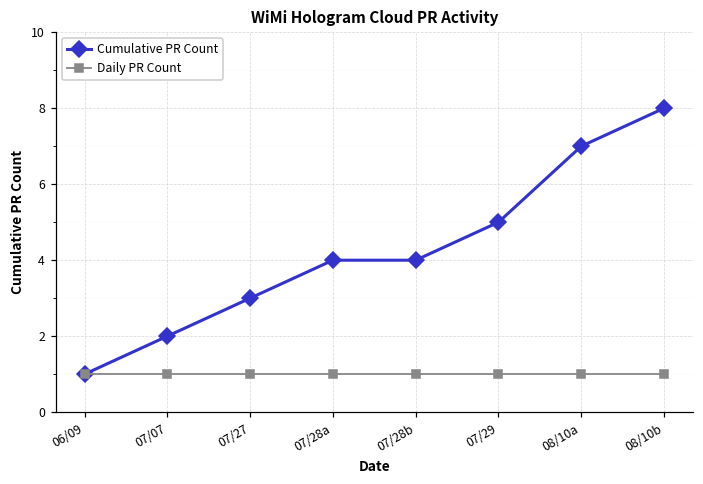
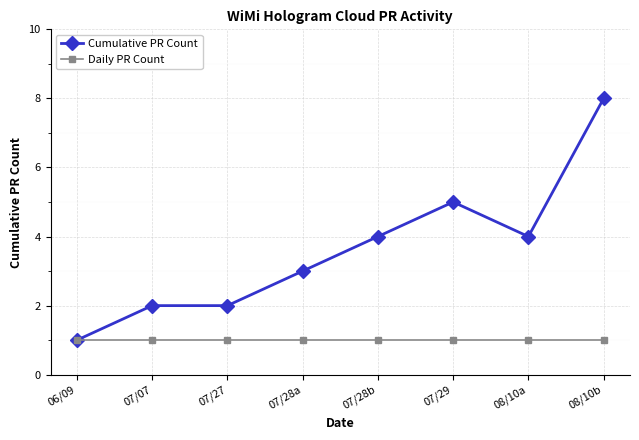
  {
    "Cumulative PR Count": {
      "07/07": 2,
-     "07/27": 3,
-     "07/28a": 4,
+     "07/27": 2,
+     "07/28a": 3,
      "07/28b": 4,
      "07/29": 5,
-     "08/10a": 7,
+     "08/10a": 4,
      "08/10b": 8
    },
    "Daily PR Count": {
      "07/07": 1,
      "07/27": 1,
      "07/28a": 1,
      "07/28b": 1,
      "07/29": 1,
      "08/10a": 1,
      "08/10b": 1
    }
  }
